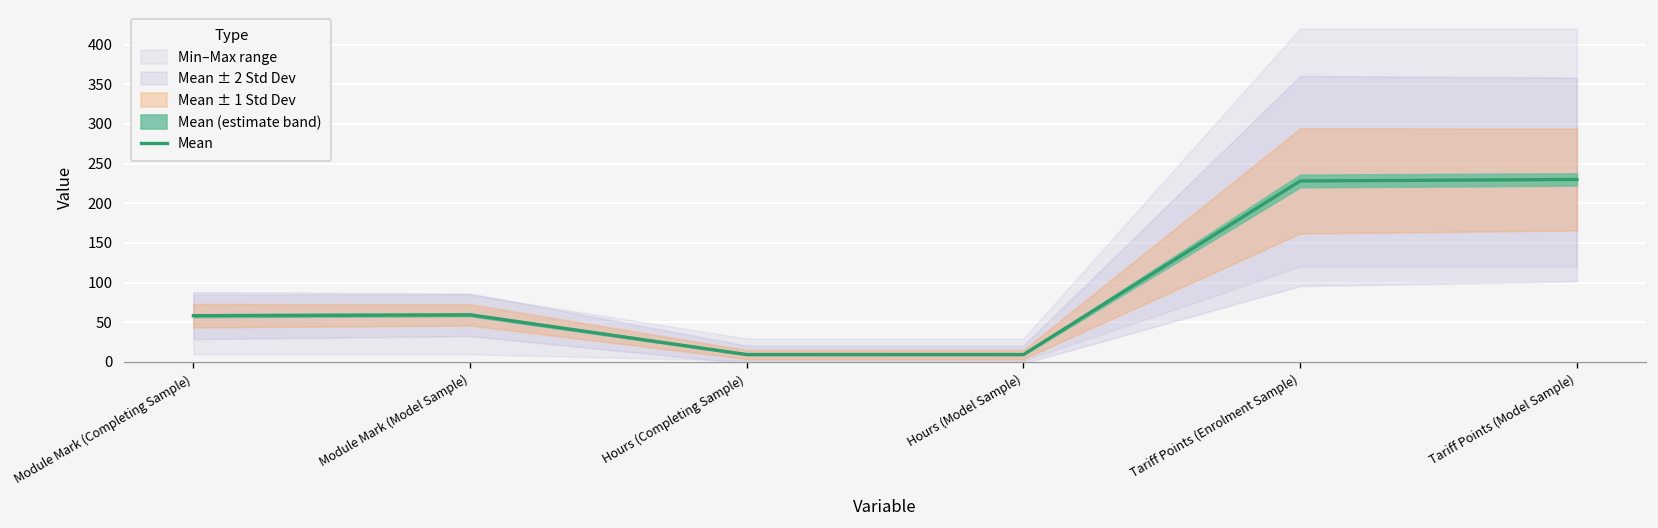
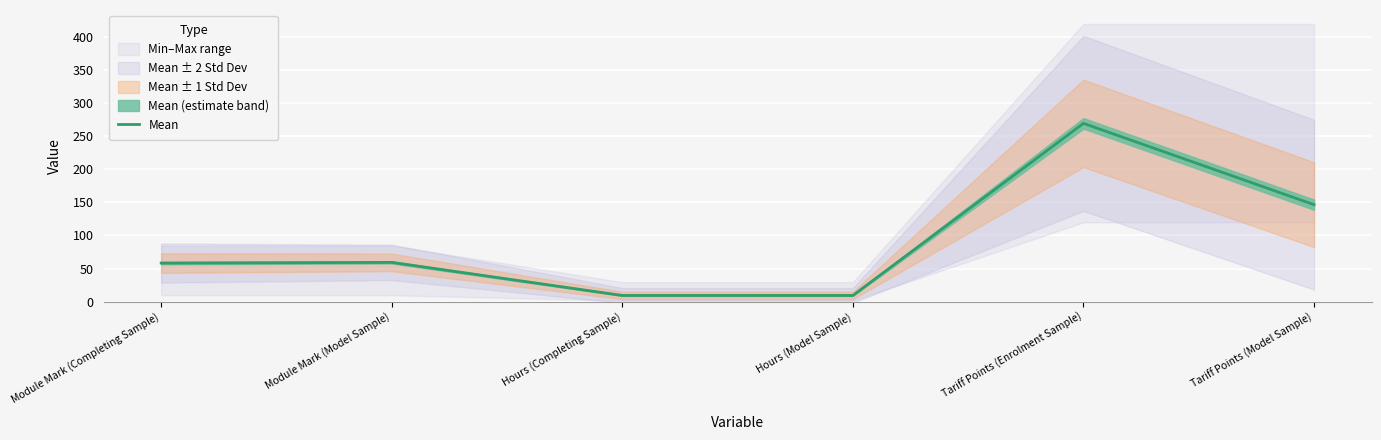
  {
    "Mean": {
-     "Tariff Points (Enrolment Sample)": 230,
-     "Tariff Points (Model Sample)": 230
+     "Tariff Points (Enrolment Sample)": 270,
+     "Tariff Points (Model Sample)": 150
    }
  }
